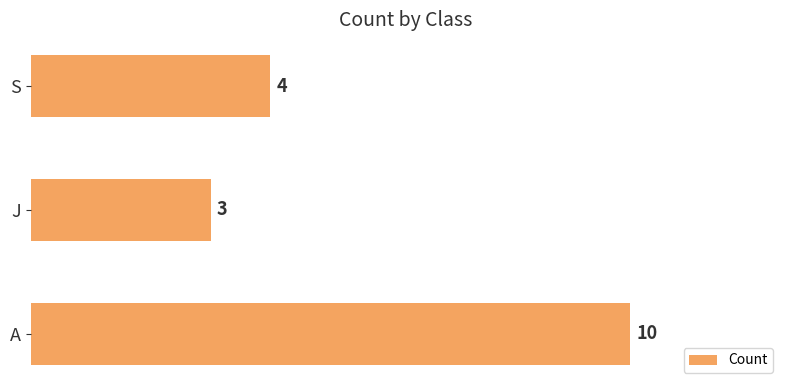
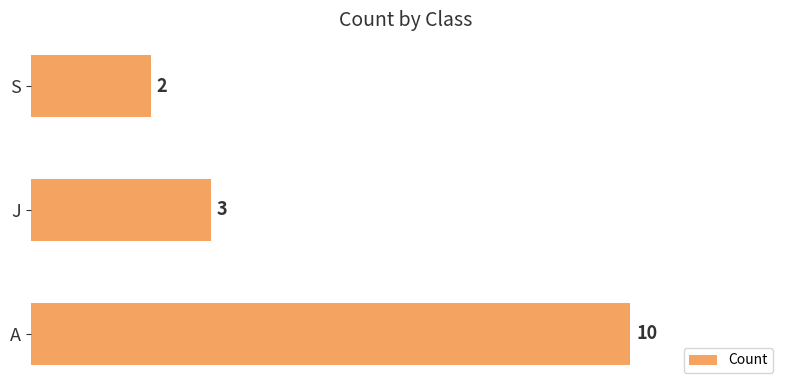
  {
-   "S": 4,
+   "S": 2,
    "J": 3,
    "A": 10
  }
